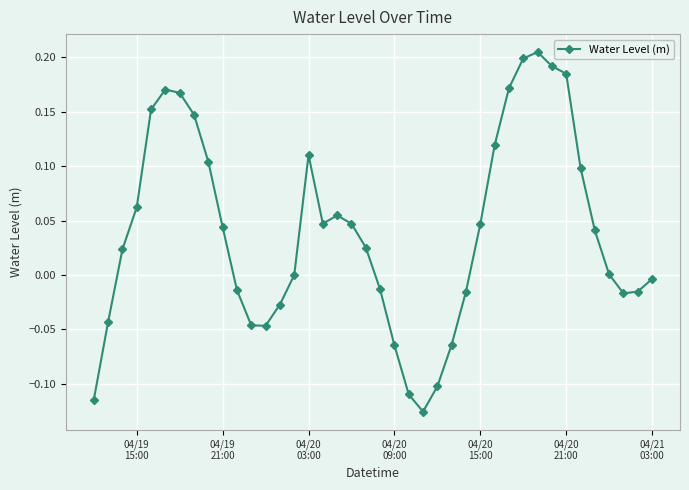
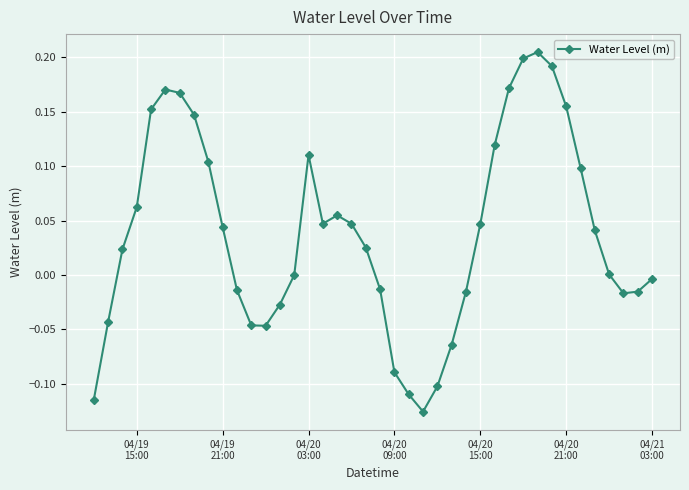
  {
    "04/19 15:00": 0.062,
    "04/19 21:00": 0.044,
    "04/20 03:00": 0.110,
-   "04/20 09:00": -0.065,
+   "04/20 09:00": -0.090,
    "04/20 15:00": 0.047,
-   "04/20 21:00": 0.185,
+   "04/20 21:00": 0.155,
    "04/21 03:00": -0.004
  }
